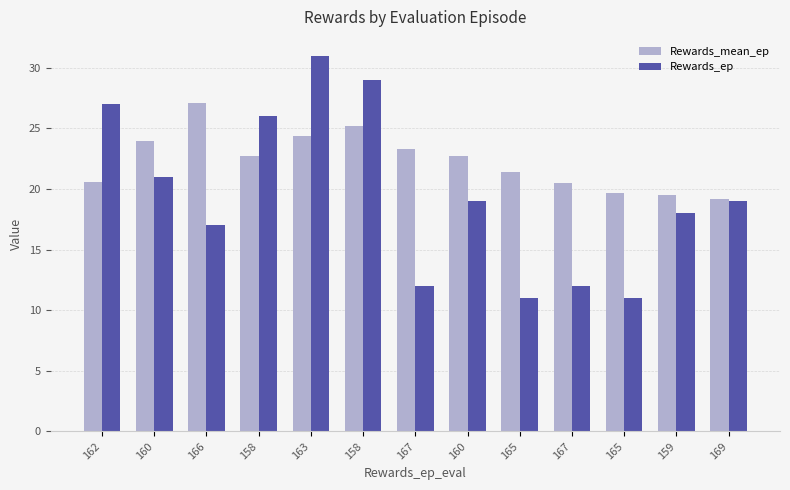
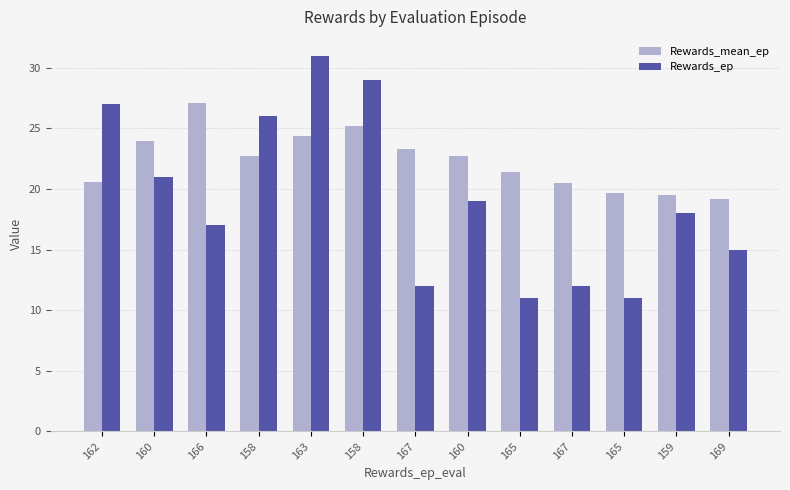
  {
    "Rewards_mean_ep": {
      "162": 20.6,
      "166": 27,
      "163": 24.4,
      "159": 19.5,
      "169": 19
    },
    "Rewards_ep": {
      "162": 27,
      "166": 17,
      "163": 31,
      "159": 18,
-     "169": 19
+     "169": 15
    }
  }
